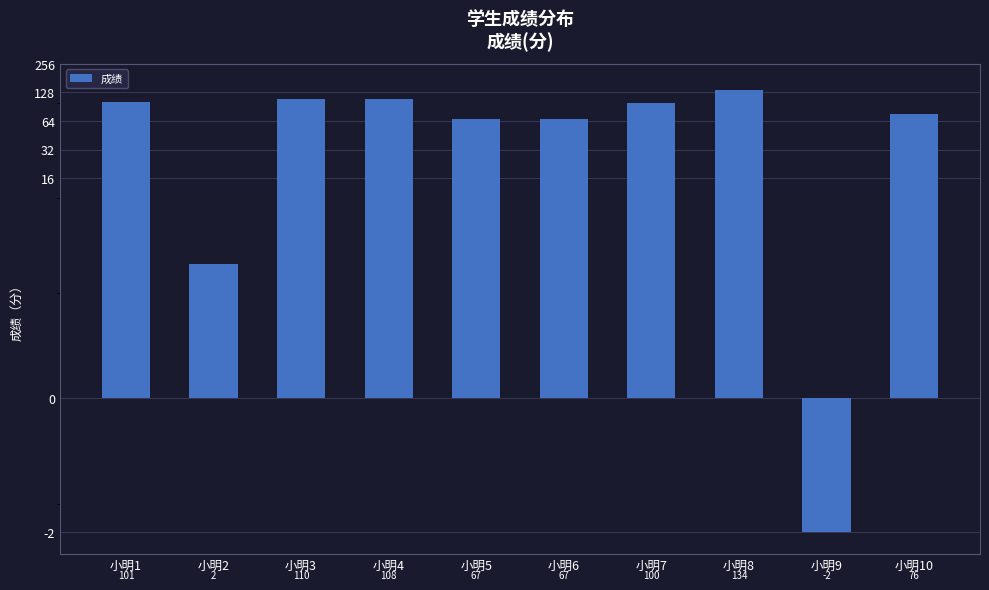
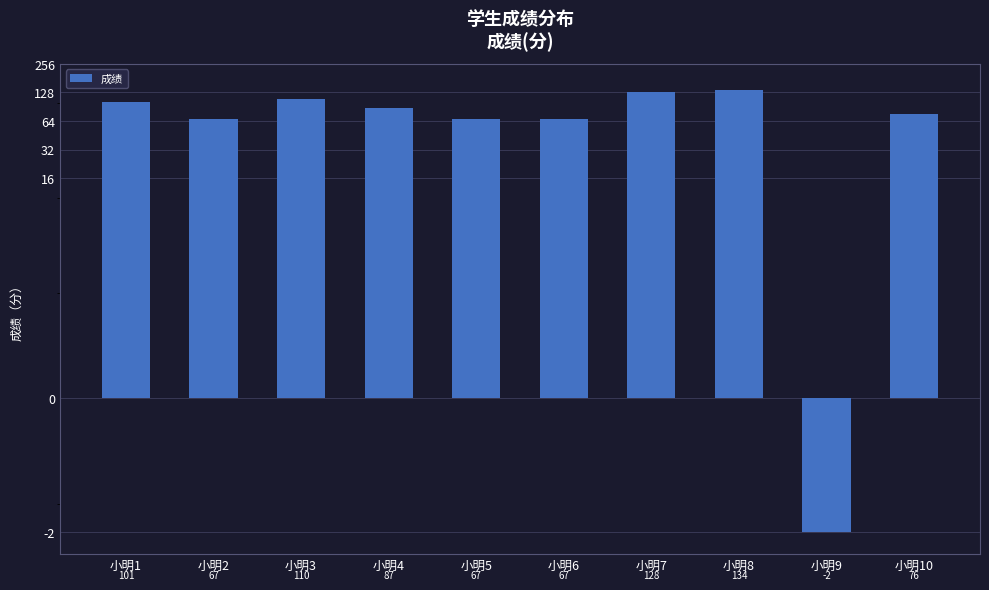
  {
-   "小明2": 2,
-   "小明4": 108,
-   "小明7": 100
+   "小明2": 67,
+   "小明4": 87,
+   "小明7": 128
  }
